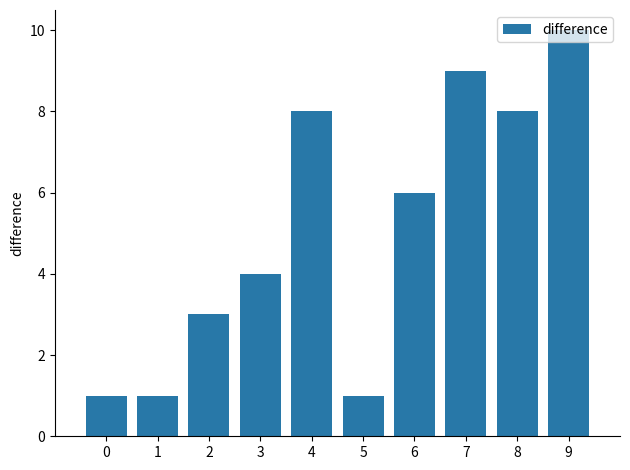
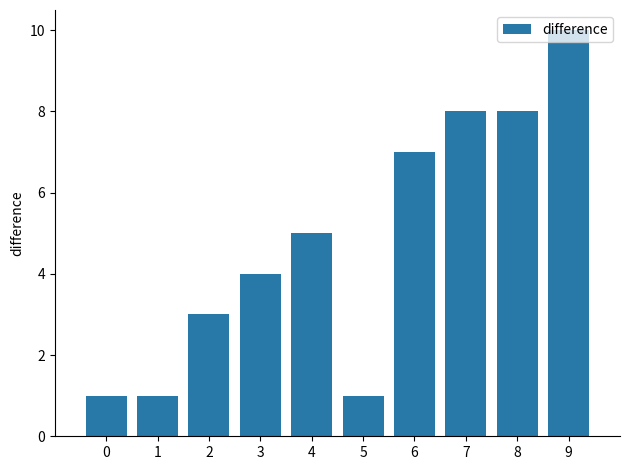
  {
    "0": 1,
    "1": 1,
    "2": 3,
    "3": 4,
-   "4": 8,
+   "4": 5,
    "5": 1,
-   "6": 6,
-   "7": 9,
+   "6": 7,
+   "7": 8,
    "8": 8
  }
